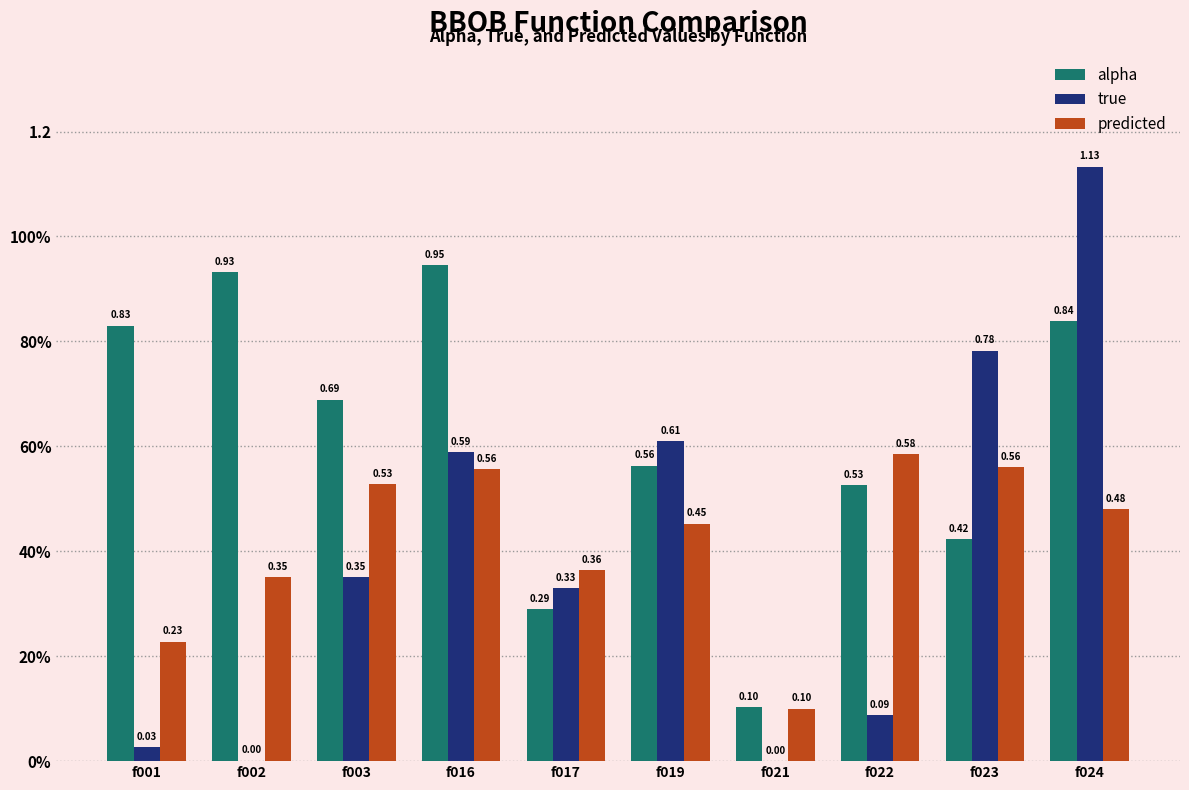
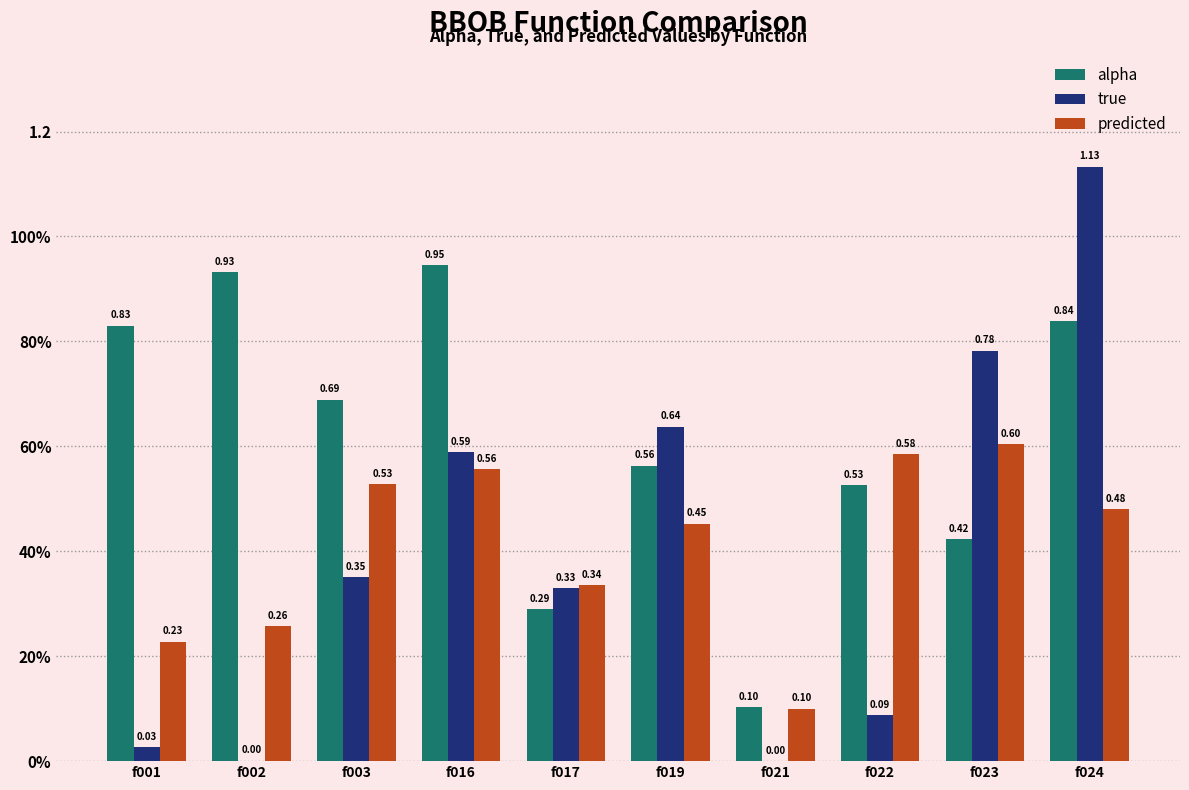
  {
    "alpha": {
      "f001": 0.83,
      "f002": 0.93,
      "f003": 0.69,
      "f016": 0.95,
      "f017": 0.29,
      "f019": 0.56,
      "f021": 0.10,
      "f022": 0.53,
      "f023": 0.42,
      "f024": 0.84
    },
    "true": {
      "f001": 0.03,
      "f002": 0.00,
      "f003": 0.35,
      "f016": 0.59,
      "f017": 0.33,
-     "f019": 0.61,
+     "f019": 0.64,
      "f021": 0.00,
      "f022": 0.09,
      "f023": 0.78,
      "f024": 1.13
    },
    "predicted": {
      "f001": 0.23,
-     "f002": 0.35,
+     "f002": 0.26,
      "f003": 0.53,
      "f016": 0.56,
-     "f017": 0.36,
+     "f017": 0.34,
      "f019": 0.45,
      "f021": 0.10,
      "f022": 0.58,
-     "f023": 0.56,
+     "f023": 0.60,
      "f024": 0.48
    }
  }
